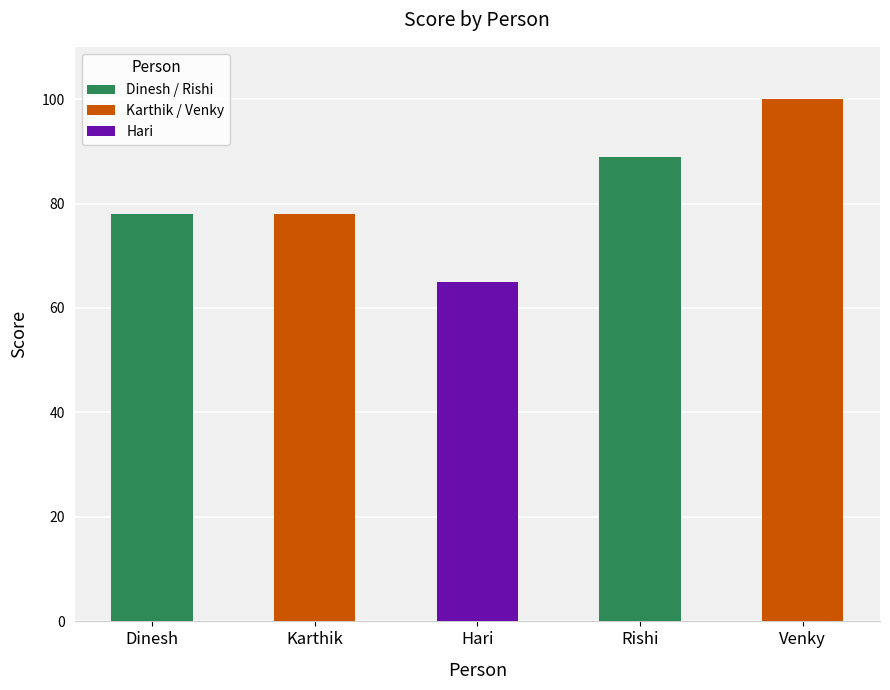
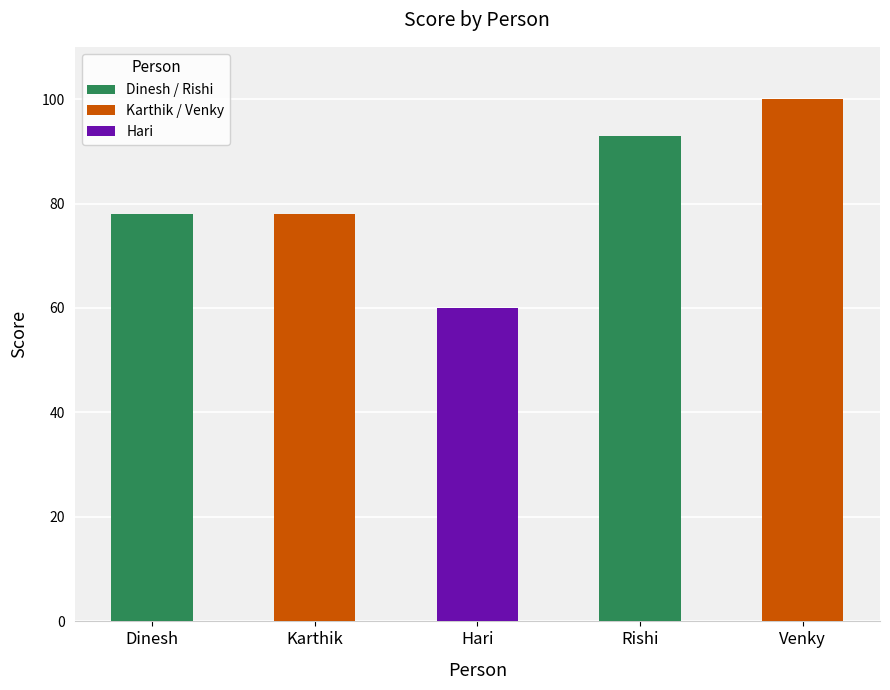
  {
    "Dinesh": 78,
    "Karthik": 78,
-   "Hari": 65,
-   "Rishi": 89,
+   "Hari": 60,
+   "Rishi": 93,
    "Venky": 100
  }
